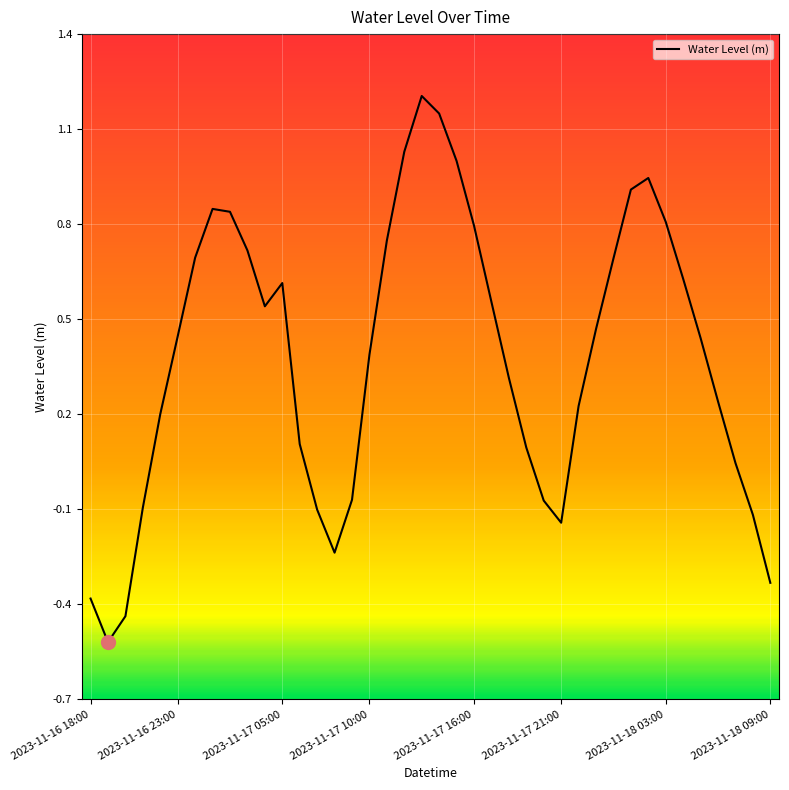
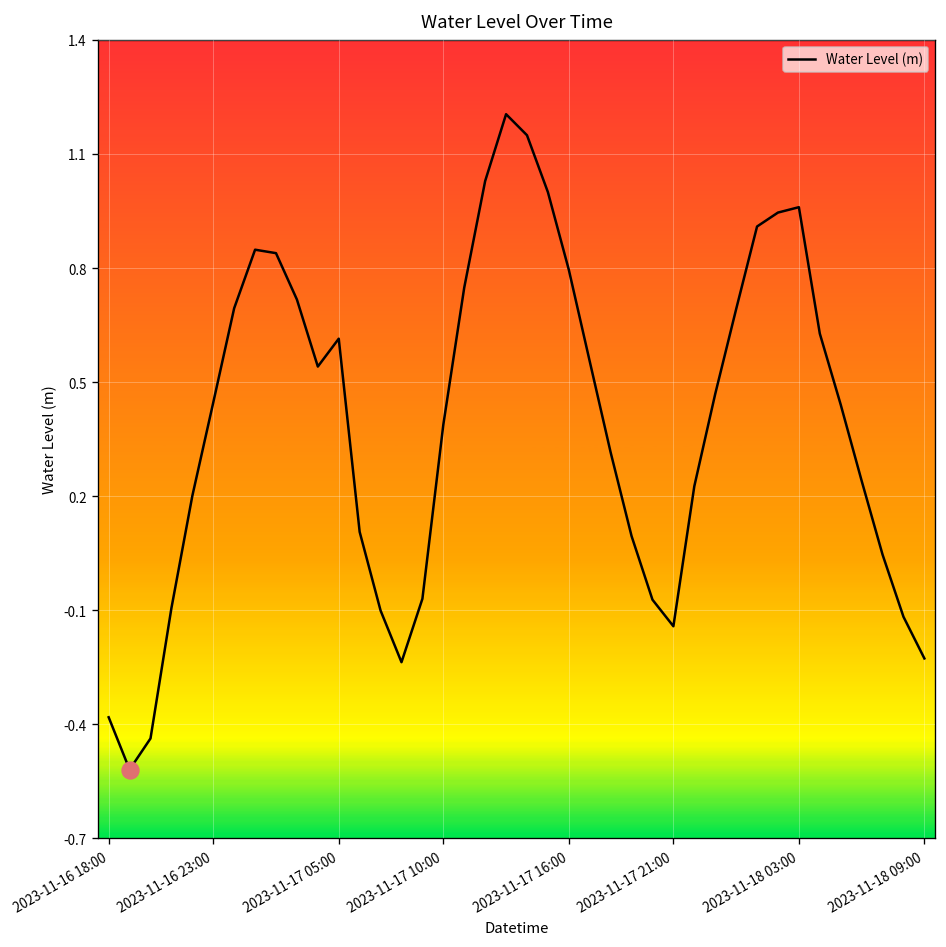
  {
    "Water Level (m)": {
      "2023-11-16 18:00": -0.38,
      "2023-11-16 23:00": 0.45,
      "2023-11-17 05:00": 0.61,
      "2023-11-17 10:00": 0.39,
      "2023-11-17 16:00": 0.80,
      "2023-11-17 21:00": -0.14,
-     "2023-11-18 03:00": 0.81,
-     "2023-11-18 09:00": -0.33
+     "2023-11-18 03:00": 0.96,
+     "2023-11-18 09:00": -0.23
    }
  }
